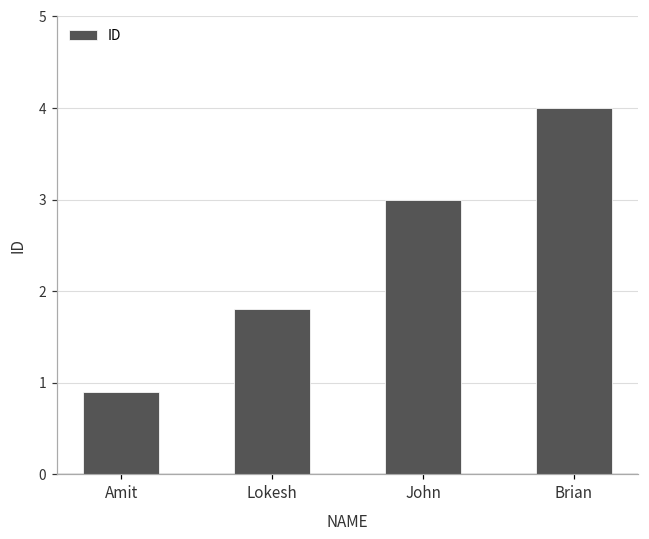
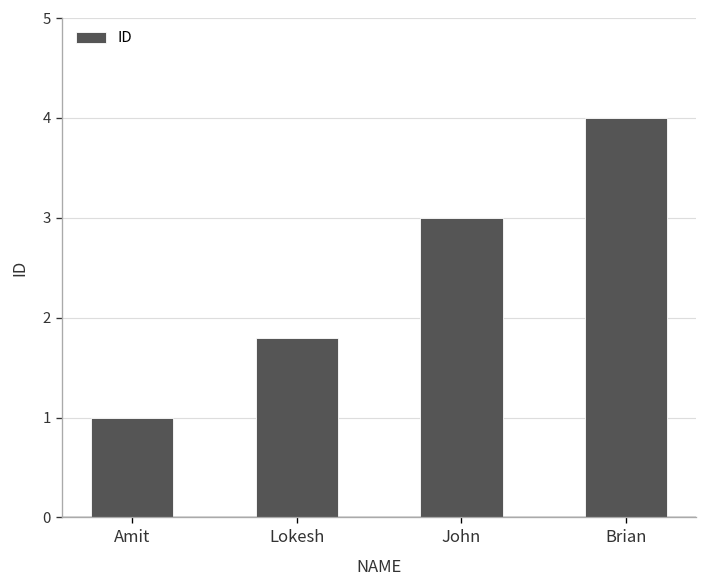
  {
-   "Amit": 0.9,
+   "Amit": 1.0,
    "Lokesh": 1.8,
    "John": 3.0,
    "Brian": 4.0
  }
